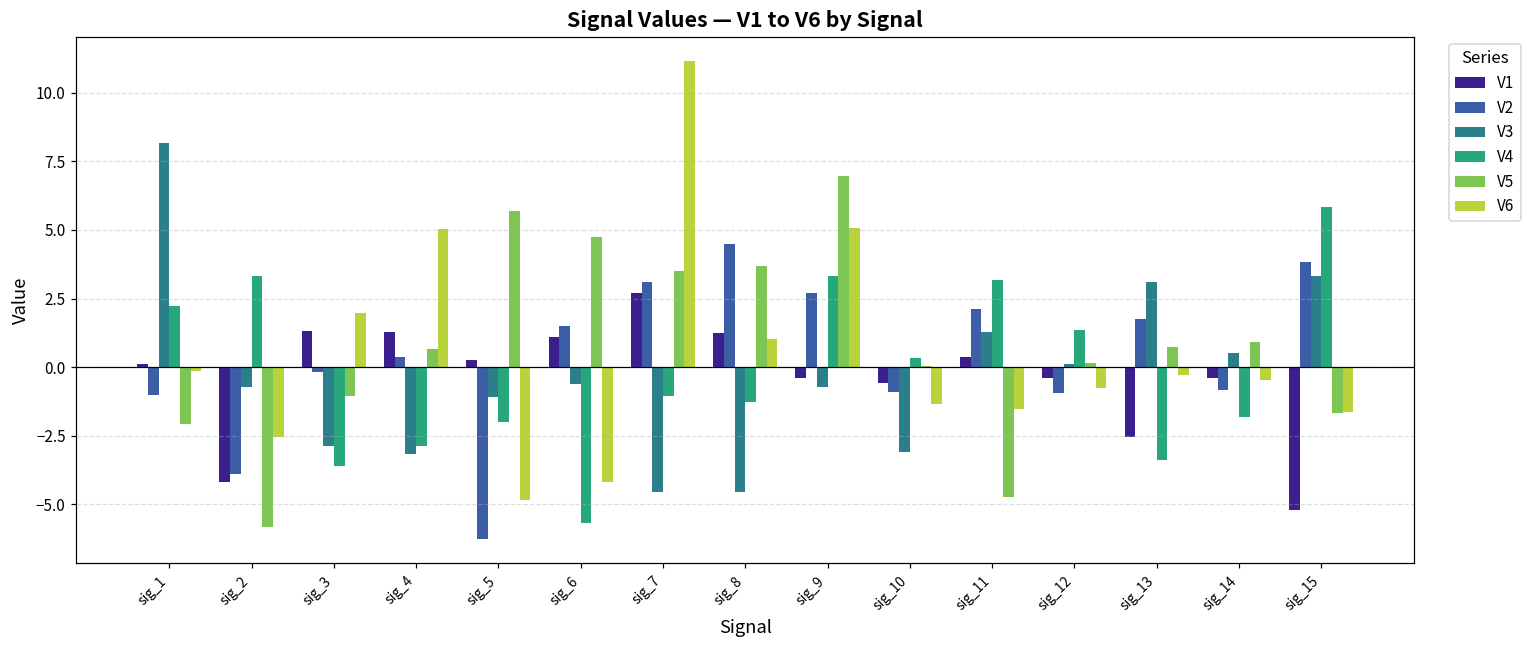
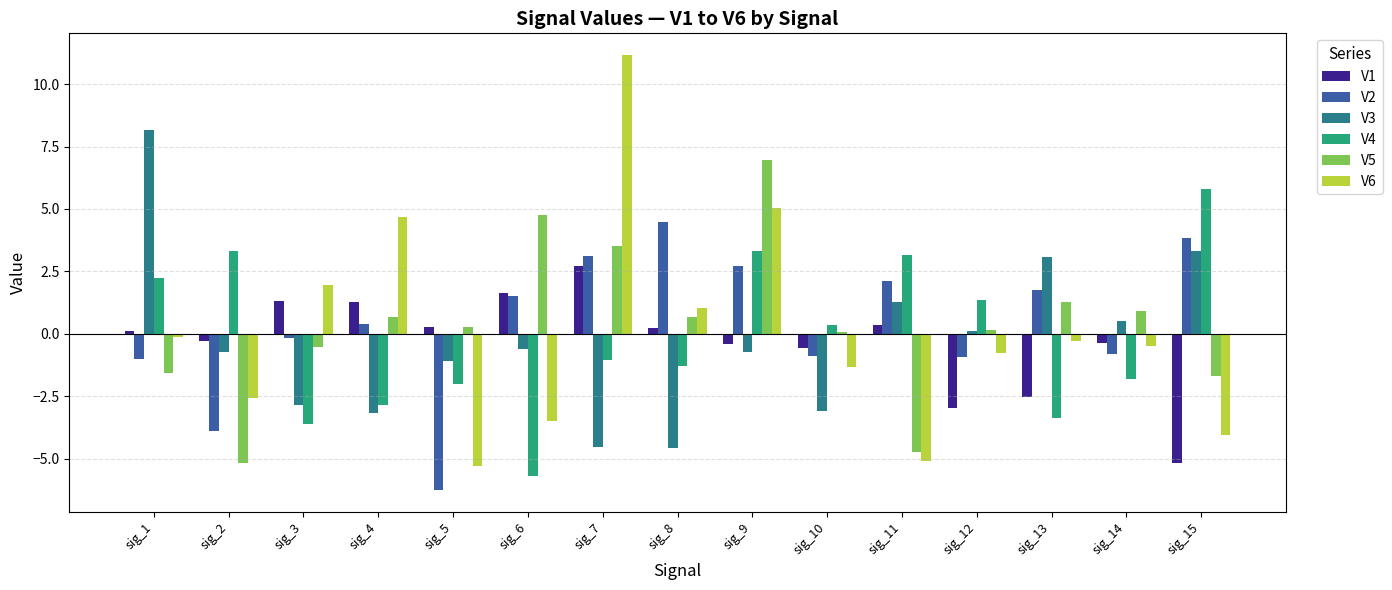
  {
    "V1": {
      "sig_1": 0.1,
-     "sig_2": -4.2,
+     "sig_2": -0.3,
      "sig_3": 1.3,
      "sig_4": 1.3,
      "sig_5": 0.3,
-     "sig_6": 1.1,
+     "sig_6": 1.7,
      "sig_7": 2.7,
-     "sig_8": 1.2,
+     "sig_8": 0.2,
      "sig_9": -0.4,
      "sig_10": -0.6,
      "sig_11": 0.4,
-     "sig_12": -0.4,
+     "sig_12": -3.0,
      "sig_13": -2.5,
      "sig_14": -0.4,
      "sig_15": -5.2
    },
    "V5": {
-     "sig_1": -2.1,
-     "sig_2": -5.8,
-     "sig_3": -1.0,
+     "sig_1": -1.6,
+     "sig_2": -5.2,
+     "sig_3": -0.5,
      "sig_4": 0.7,
-     "sig_5": 5.7,
+     "sig_5": 0.3,
      "sig_6": 4.8,
      "sig_7": 3.5,
-     "sig_8": 3.7,
+     "sig_8": 0.7,
      "sig_9": 7.0,
      "sig_11": -4.7,
      "sig_12": 0.2,
-     "sig_13": 0.7,
+     "sig_13": 1.3,
      "sig_14": 0.9,
      "sig_15": -1.7
    },
    "V6": {
      "sig_1": -0.1,
      "sig_2": -2.6,
      "sig_3": 2.0,
-     "sig_4": 5.0,
-     "sig_5": -4.8,
-     "sig_6": -4.2,
+     "sig_4": 4.7,
+     "sig_5": -5.3,
+     "sig_6": -3.5,
      "sig_7": 11.2,
      "sig_8": 1.0,
      "sig_9": 5.1,
      "sig_10": -1.3,
-     "sig_11": -1.5,
+     "sig_11": -5.1,
      "sig_12": -0.8,
      "sig_13": -0.3,
      "sig_14": -0.5,
-     "sig_15": -1.6
+     "sig_15": -4.0
    }
  }
